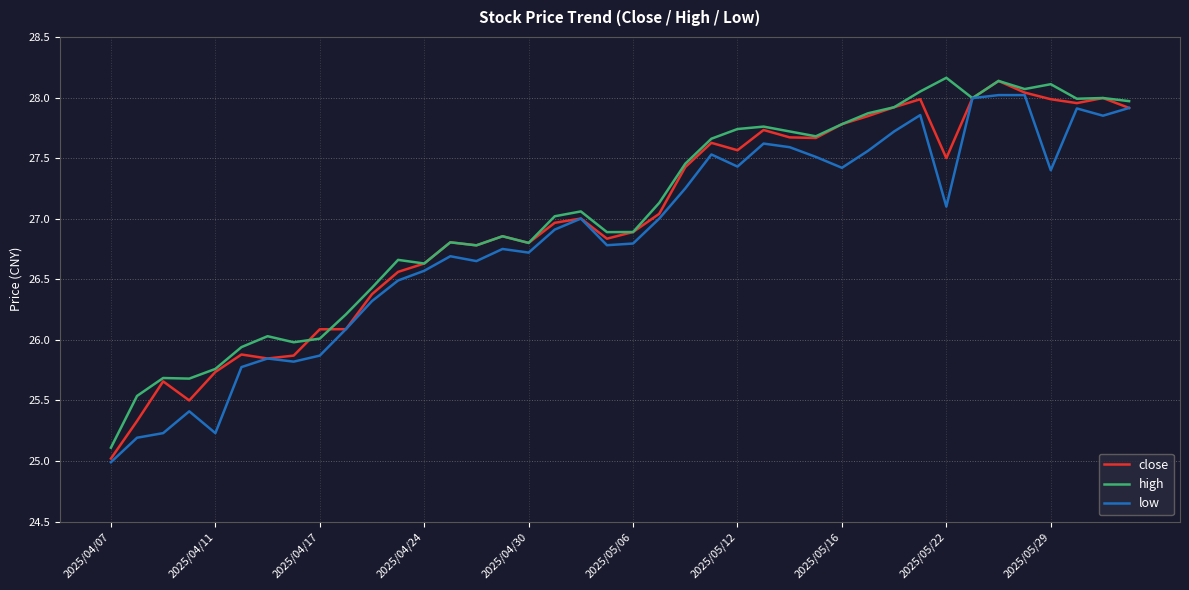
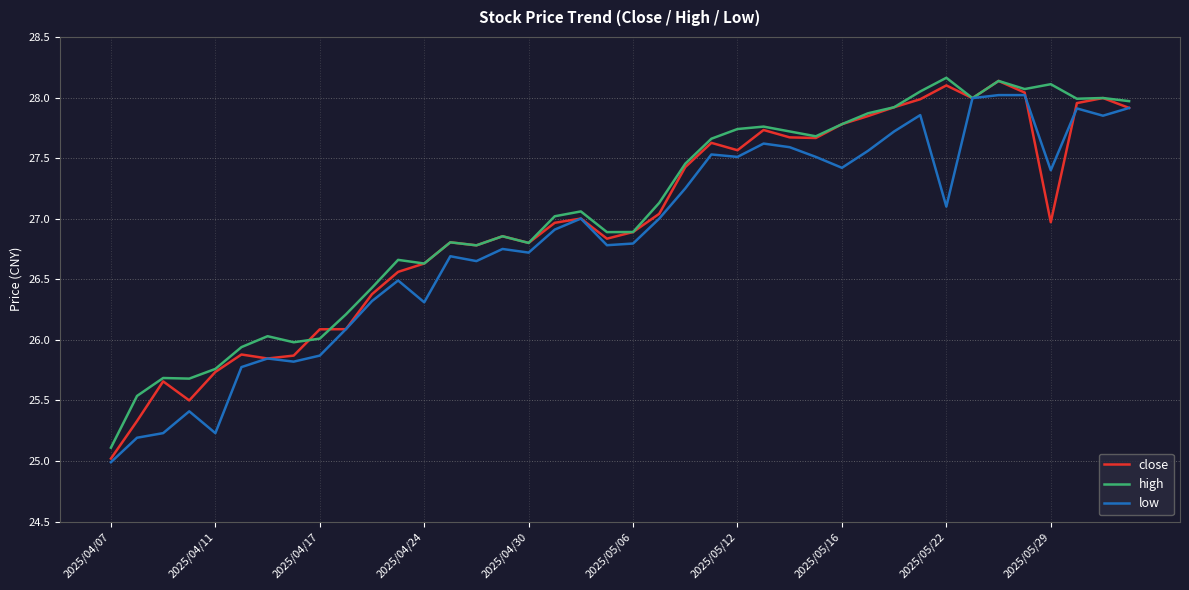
  {
    "close": {
      "2025/04/07": 25.02,
      "2025/04/11": 25.74,
      "2025/04/17": 26.09,
      "2025/05/12": 27.57,
-     "2025/05/22": 27.5,
-     "2025/05/29": 27.99
+     "2025/05/22": 28.1,
+     "2025/05/29": 26.97
    },
    "high": {
      "2025/04/07": 25.11,
      "2025/04/11": 25.76,
      "2025/04/17": 26.01,
      "2025/05/12": 27.74,
      "2025/05/22": 28.16,
      "2025/05/29": 28.11
    },
    "low": {
      "2025/04/07": 24.99,
      "2025/04/11": 25.23,
      "2025/04/17": 25.87,
-     "2025/04/24": 26.57,
+     "2025/04/24": 26.31,
      "2025/04/30": 26.72,
      "2025/05/06": 26.80,
-     "2025/05/12": 27.43,
+     "2025/05/12": 27.51,
      "2025/05/16": 27.42,
      "2025/05/22": 27.10,
      "2025/05/29": 27.40
    }
  }
